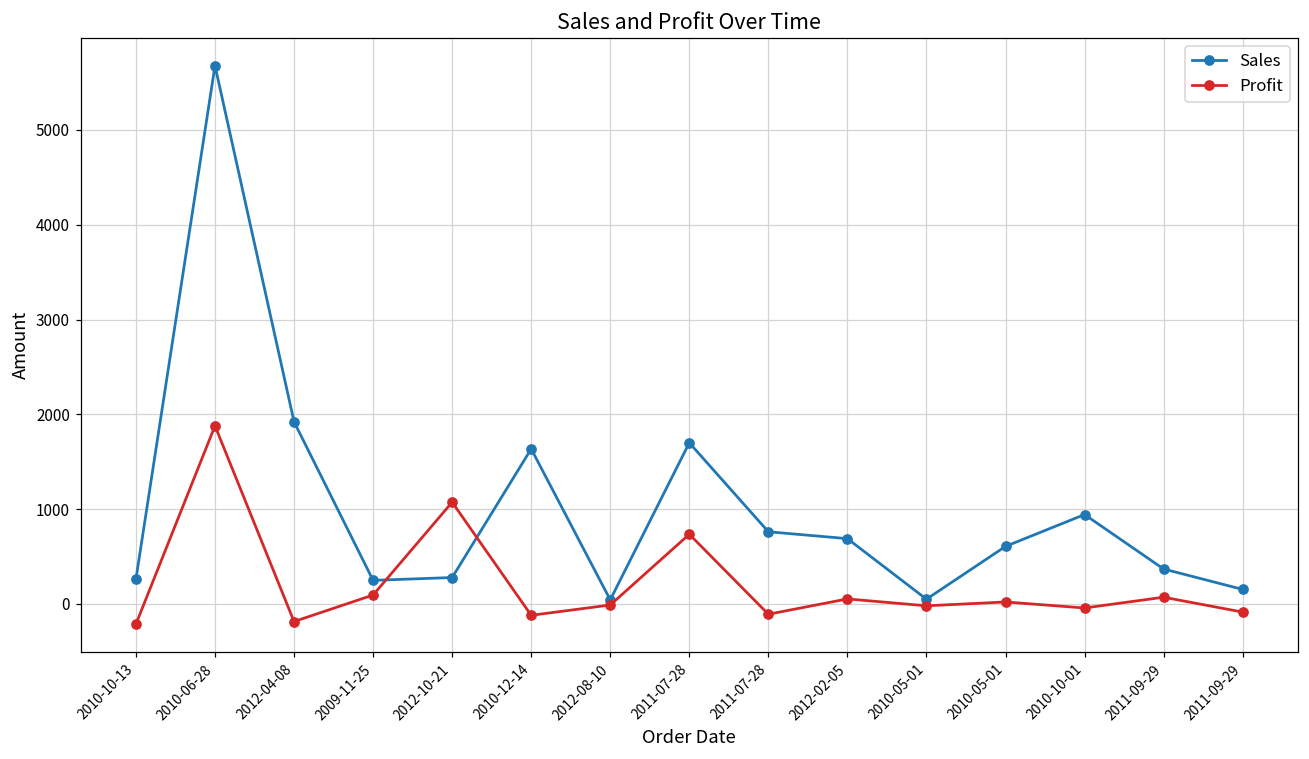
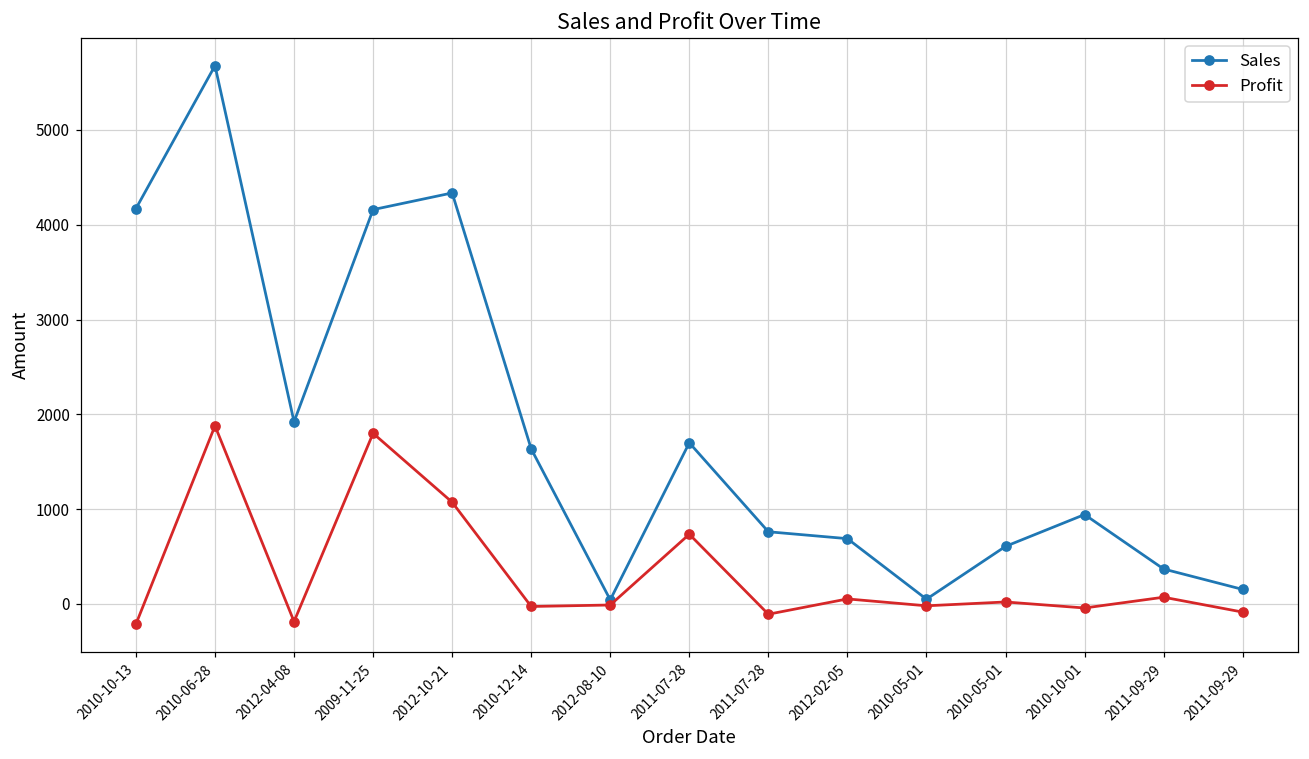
  {
    "Sales": {
-     "2010-10-13": 300,
+     "2010-10-13": 4200,
      "2010-06-28": 5700,
      "2012-04-08": 1900,
-     "2009-11-25": 200,
-     "2012-10-21": 300,
+     "2009-11-25": 4200,
+     "2012-10-21": 4300,
      "2010-12-14": 1600,
      "2012-08-10": 0,
      "2012-02-05": 700,
      "2010-10-01": 900
    },
    "Profit": {
      "2010-10-13": -200,
      "2010-06-28": 1900,
      "2012-04-08": -200,
-     "2009-11-25": 100,
+     "2009-11-25": 1800,
      "2012-10-21": 1100,
-     "2010-12-14": -100,
+     "2010-12-14": 0,
      "2012-08-10": 0,
      "2012-02-05": 100,
      "2010-10-01": 0
    }
  }
